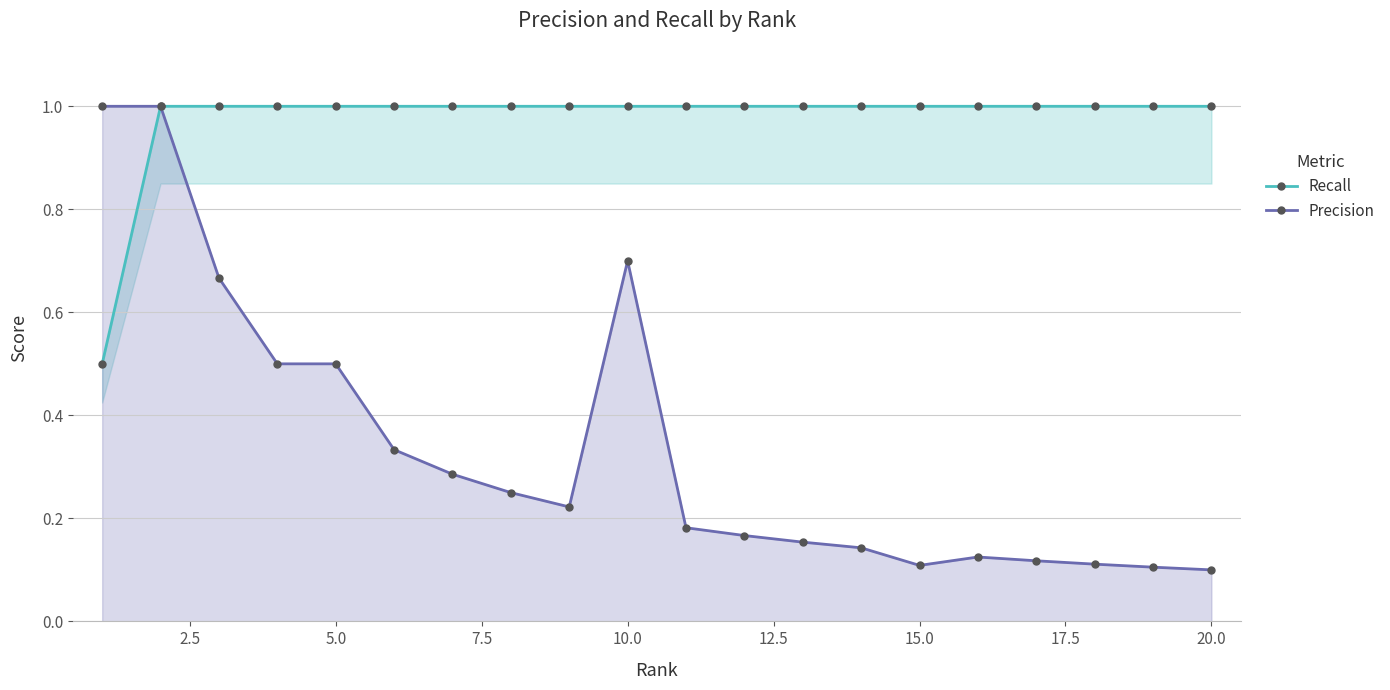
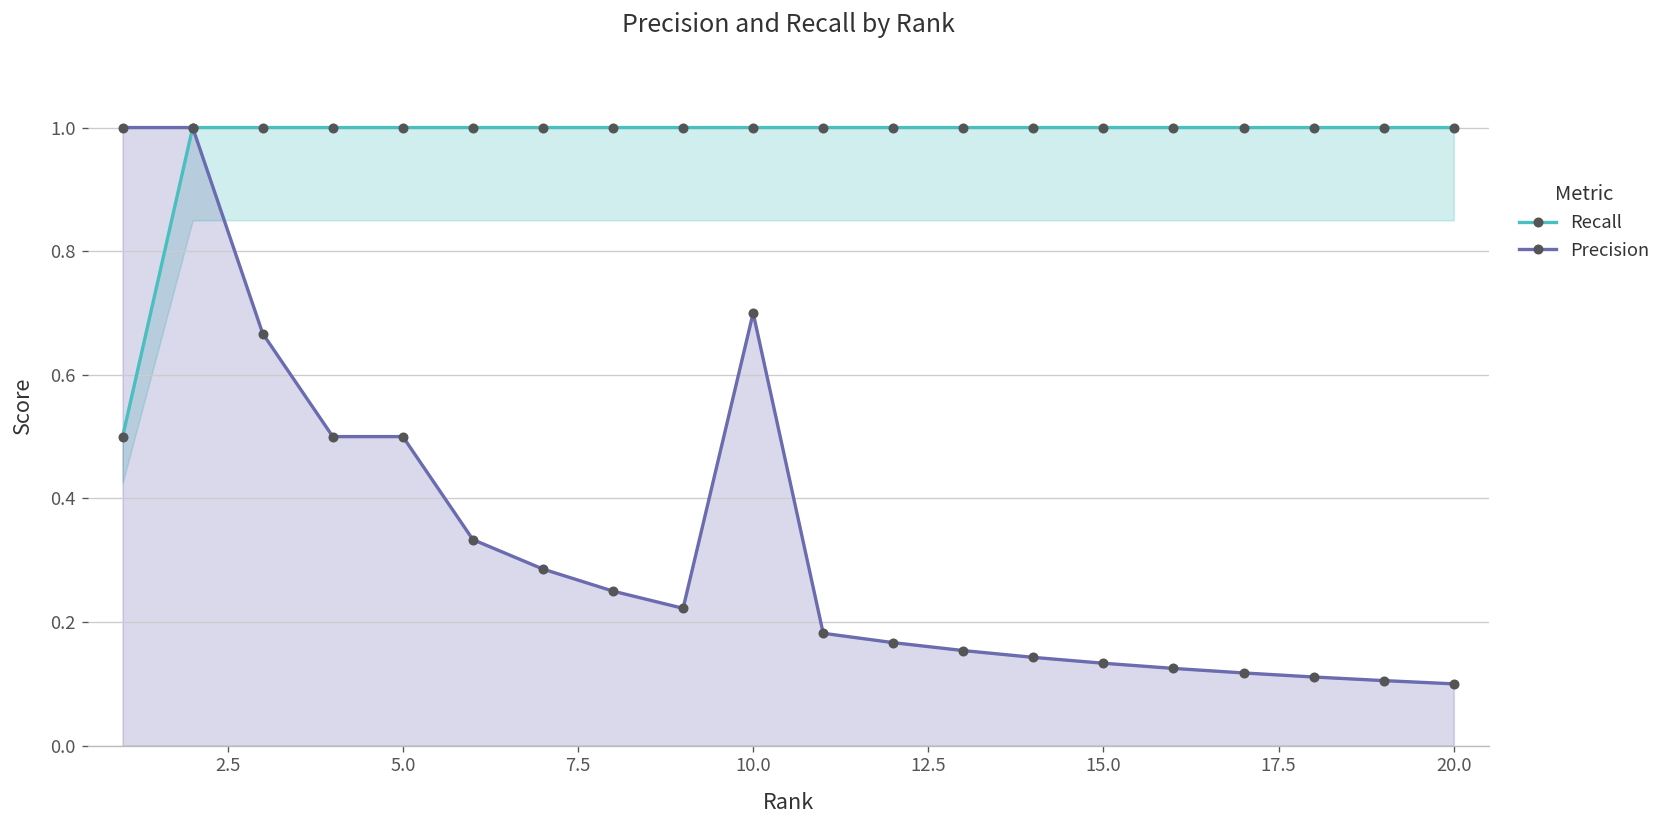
  {
    "Recall": {
      "5.0": 1.00,
      "10.0": 1.00,
      "15.0": 1.00,
      "20.0": 1.00
    },
    "Precision": {
      "5.0": 0.50,
      "10.0": 0.70,
-     "15.0": 0.11,
+     "15.0": 0.13,
      "20.0": 0.10
    }
  }
